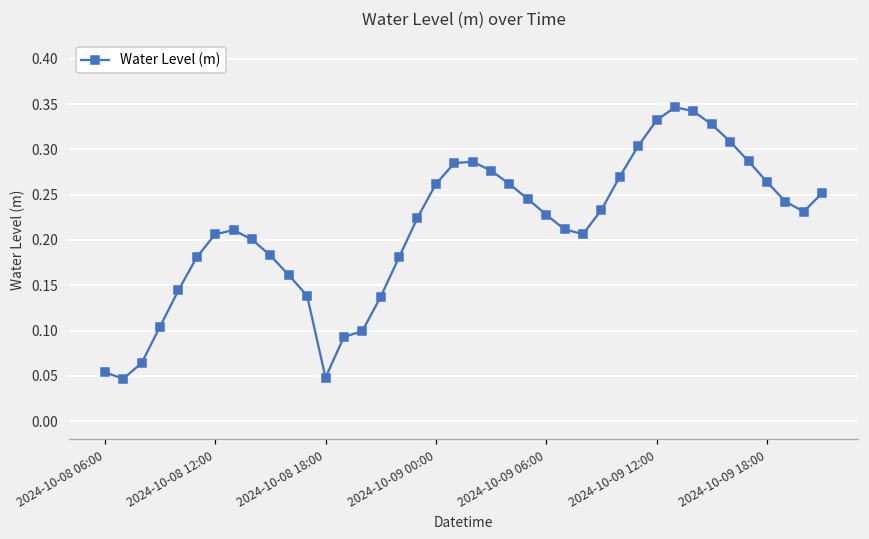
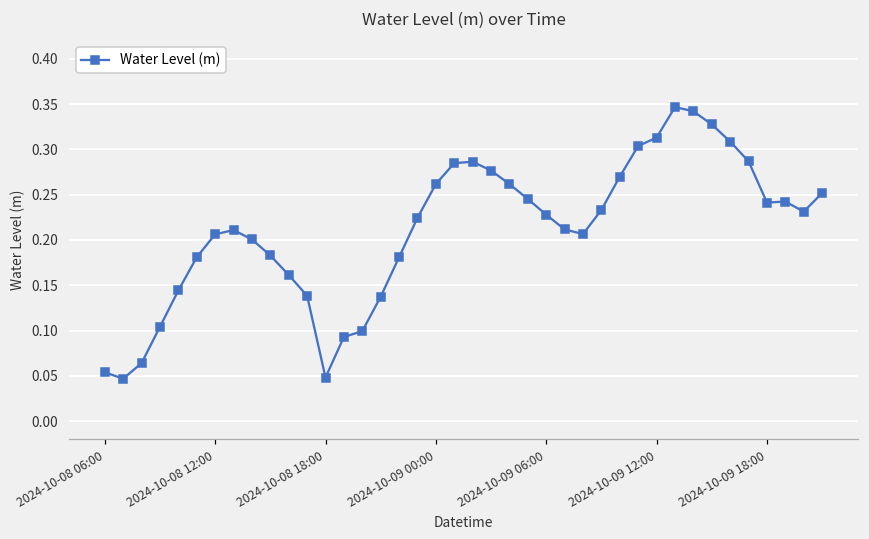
  {
    "2024-10-08 06:00": 0.05,
    "2024-10-08 12:00": 0.21,
    "2024-10-08 18:00": 0.05,
    "2024-10-09 00:00": 0.26,
    "2024-10-09 06:00": 0.23,
-   "2024-10-09 12:00": 0.33,
-   "2024-10-09 18:00": 0.26
+   "2024-10-09 12:00": 0.31,
+   "2024-10-09 18:00": 0.24
  }
